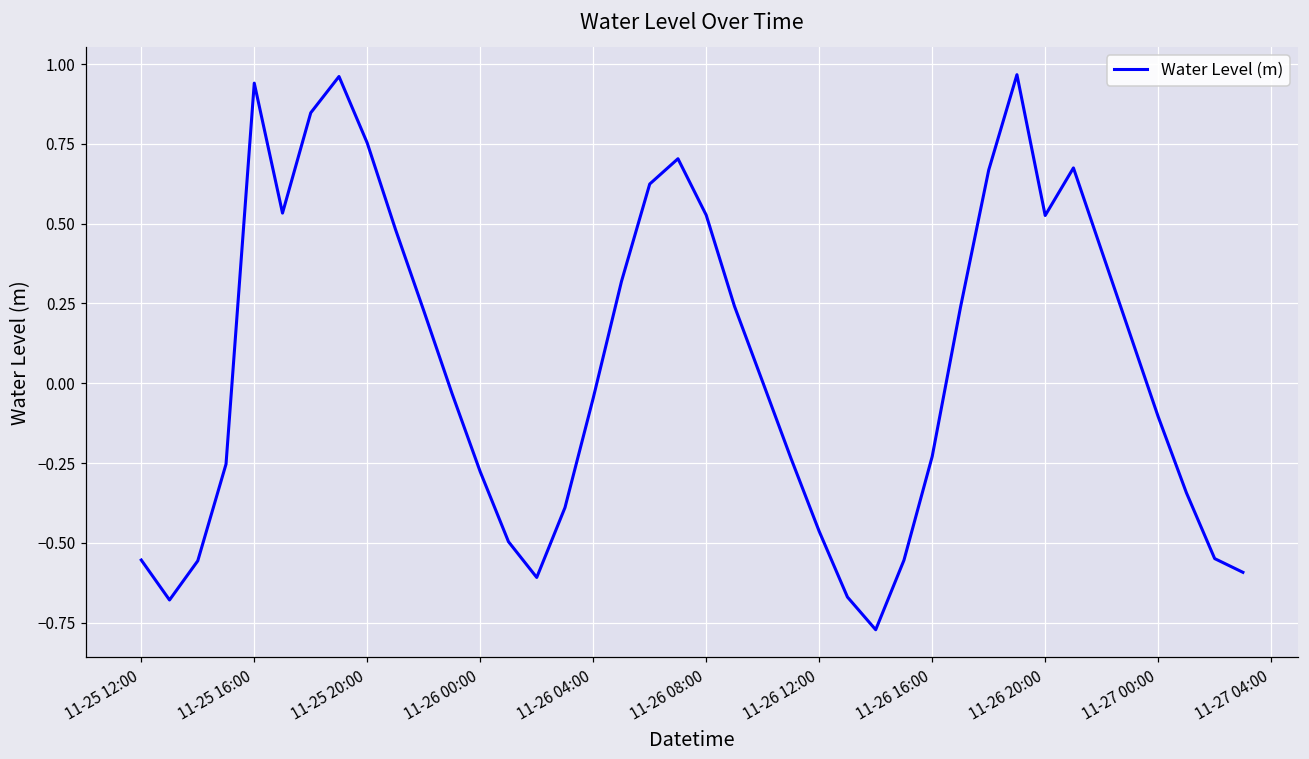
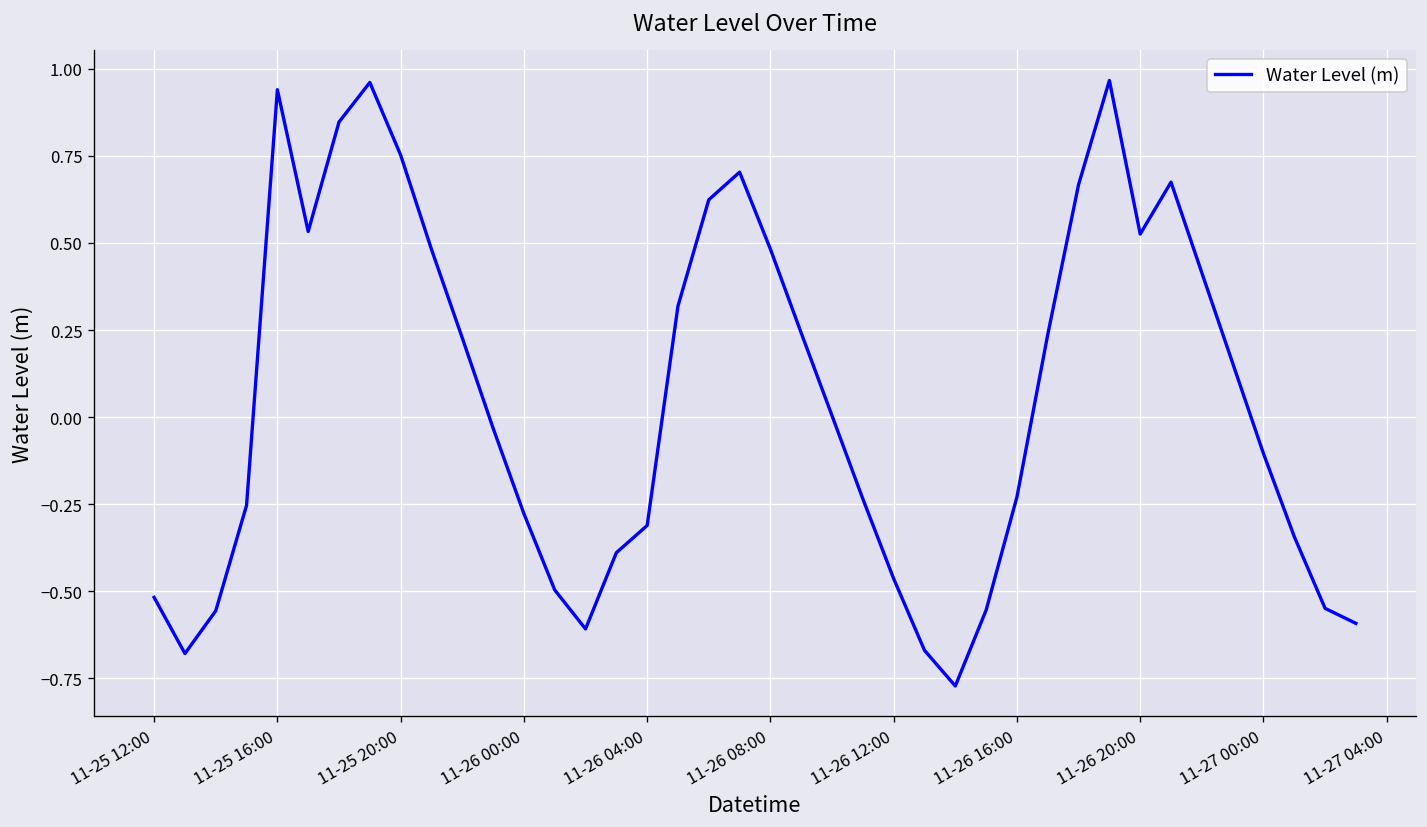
  {
-   "11-25 12:00": -0.55,
+   "11-25 12:00": -0.52,
    "11-25 16:00": 0.94,
    "11-25 20:00": 0.75,
    "11-26 00:00": -0.28,
-   "11-26 04:00": -0.05,
-   "11-26 08:00": 0.53,
+   "11-26 04:00": -0.31,
+   "11-26 08:00": 0.48,
    "11-26 12:00": -0.46,
    "11-26 16:00": -0.23,
    "11-26 20:00": 0.53,
    "11-27 00:00": -0.10
  }
